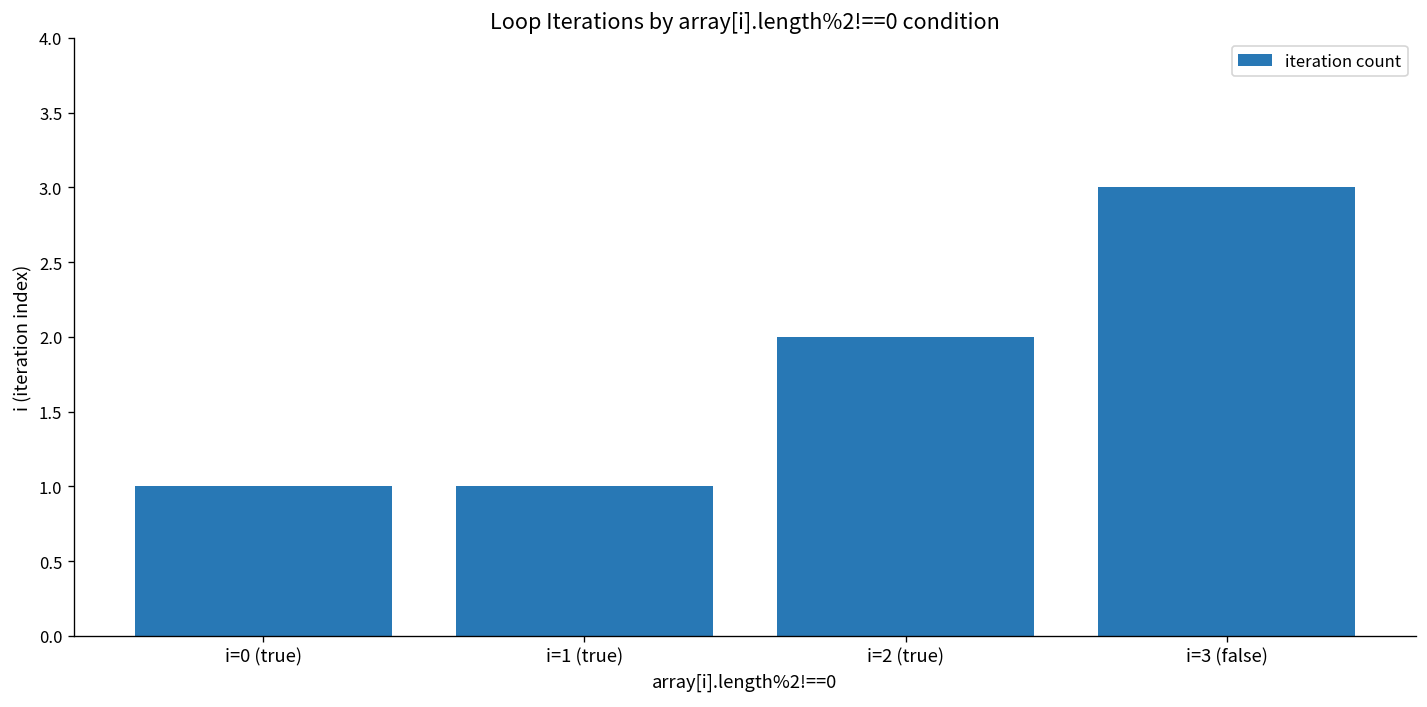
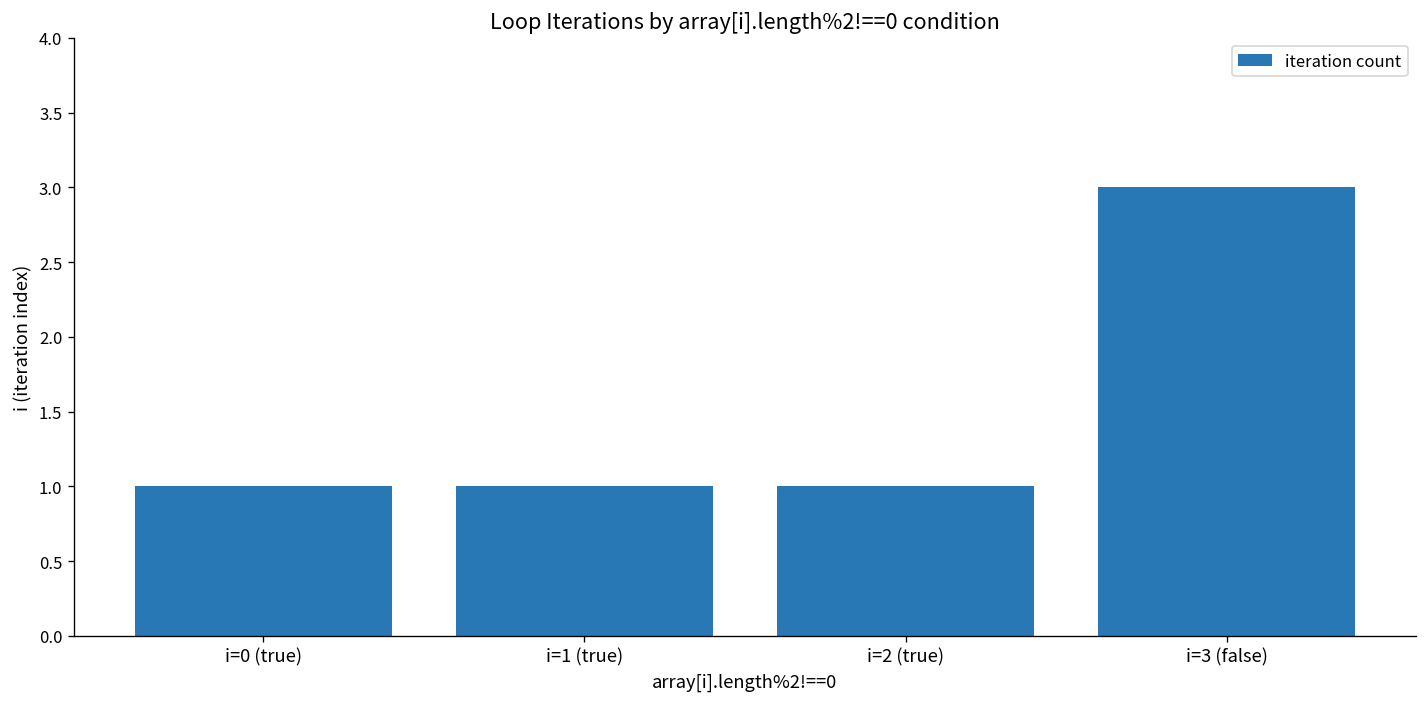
  {
    "i=0 (true)": 1,
    "i=1 (true)": 1,
-   "i=2 (true)": 2,
+   "i=2 (true)": 1,
    "i=3 (false)": 3
  }
